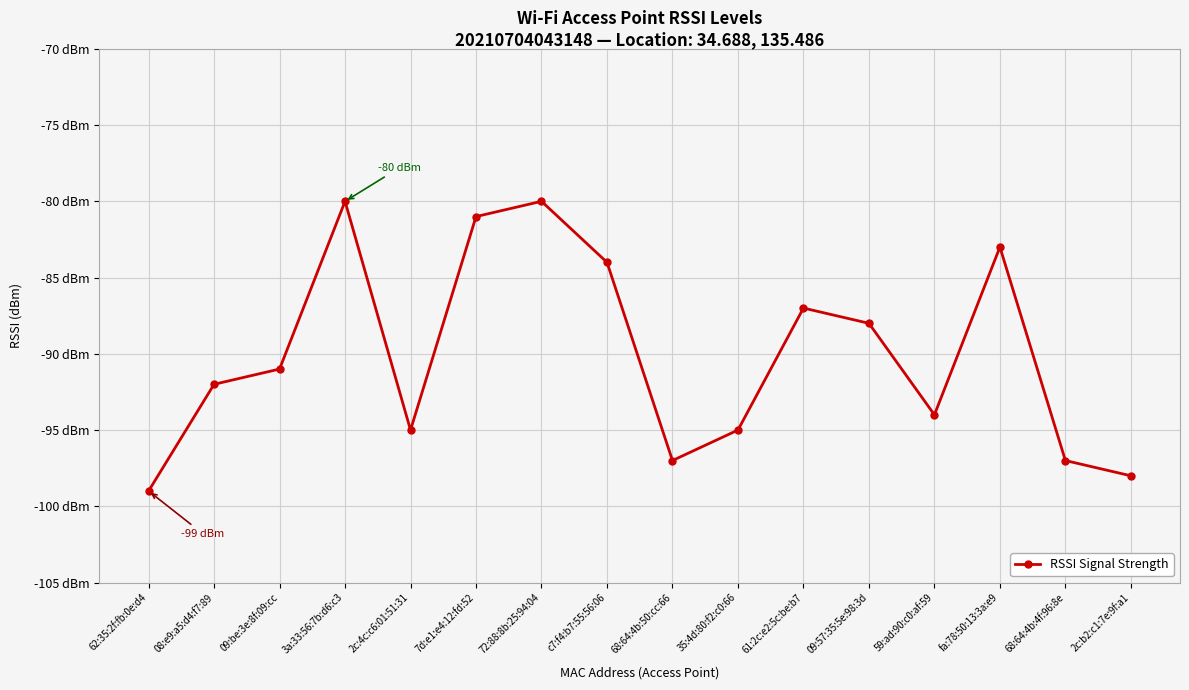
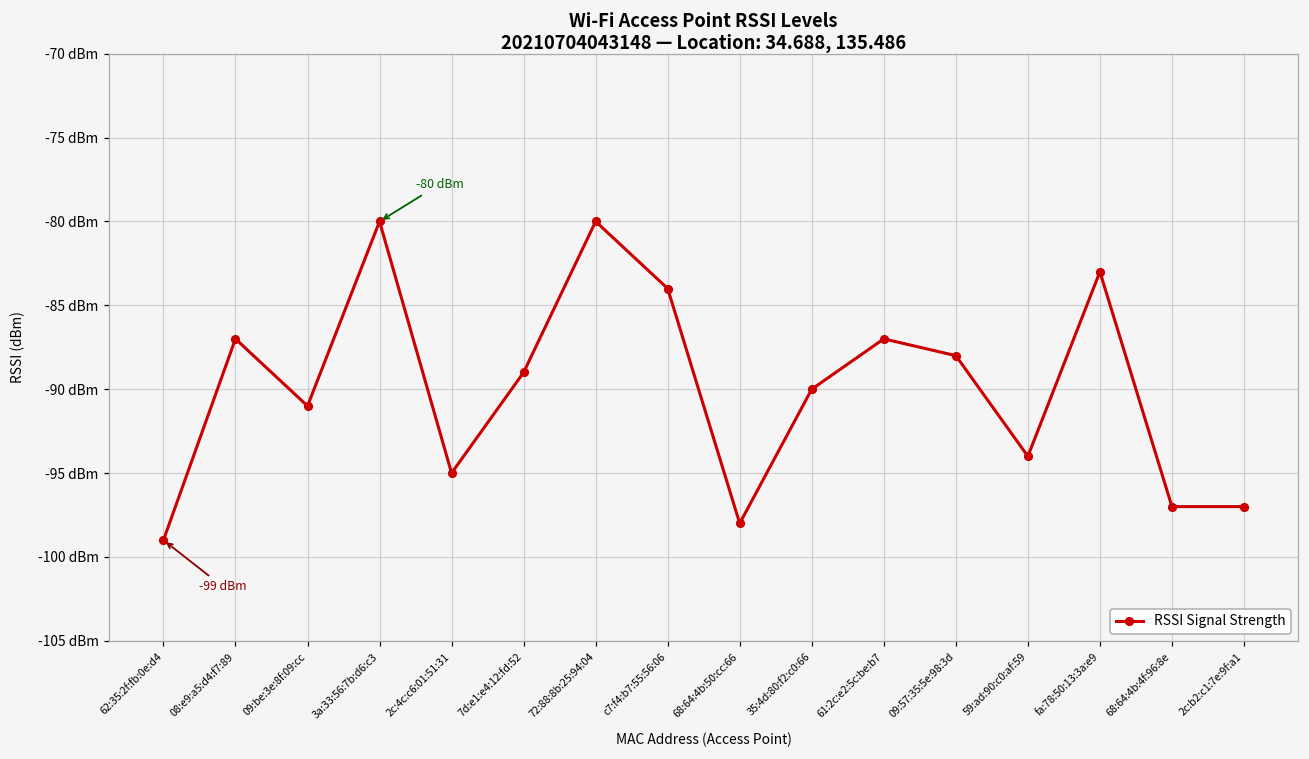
  {
-   "08:e9:a5:d4:f7:89": "-92 dBm",
+   "08:e9:a5:d4:f7:89": "-87 dBm",
    "09:be:3e:8f:09:cc": "-91 dBm",
    "2c:4c:c6:01:51:31": "-95 dBm",
-   "7d:e1:e4:12:fd:52": "-81 dBm",
+   "7d:e1:e4:12:fd:52": "-89 dBm",
    "72:88:8b:25:94:04": "-80 dBm",
    "c7:f4:b7:55:56:06": "-84 dBm",
-   "68:64:4b:50:cc:66": "-97 dBm",
-   "35:4d:80:f2:c0:66": "-95 dBm",
+   "68:64:4b:50:cc:66": "-98 dBm",
+   "35:4d:80:f2:c0:66": "-90 dBm",
    "61:2c:e2:5c:be:b7": "-87 dBm",
    "09:57:35:5e:98:3d": "-88 dBm",
    "59:ad:90:c0:af:59": "-94 dBm",
    "fa:78:50:13:3a:e9": "-83 dBm",
    "68:64:4b:4f:96:8e": "-97 dBm",
-   "2c:b2:c1:7e:9f:a1": "-98 dBm"
+   "2c:b2:c1:7e:9f:a1": "-97 dBm"
  }
